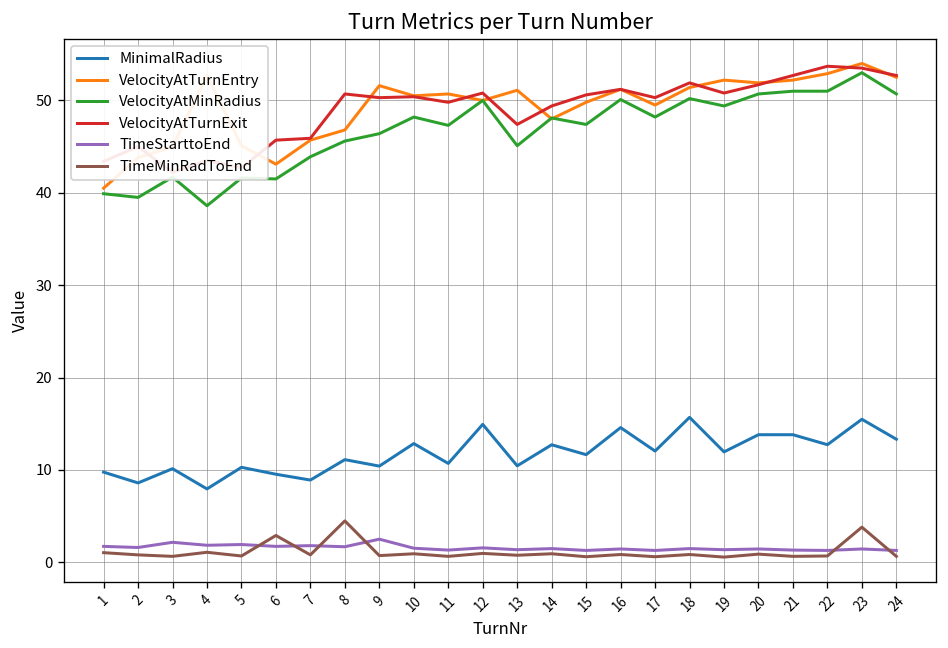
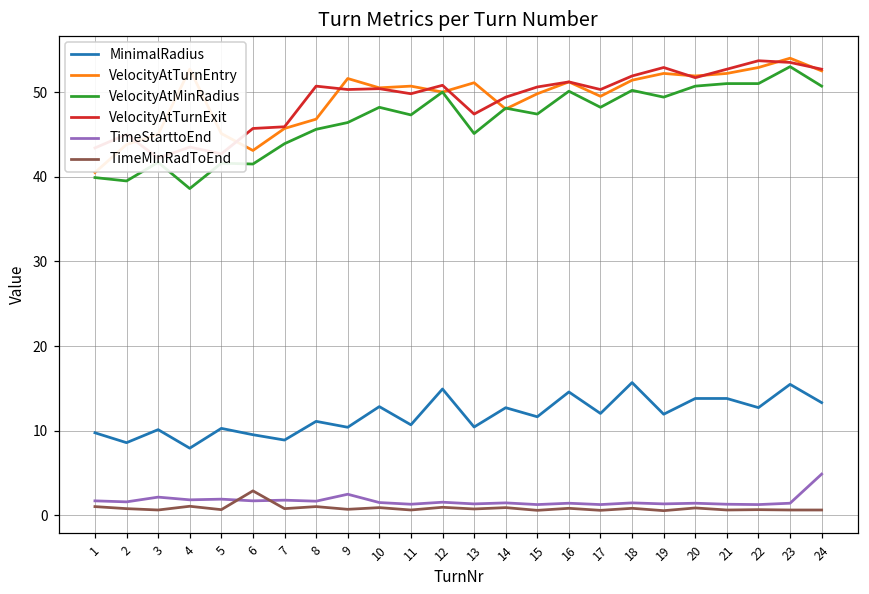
  {
    "MinimalRadius": {
      "1": 10,
      "2": 9,
      "3": 10,
      "4": 8,
      "5": 10,
      "6": 10,
      "7": 9,
      "8": 11,
      "9": 10,
      "10": 13,
      "11": 11,
      "12": 15,
      "13": 10,
      "14": 13,
      "15": 12,
      "16": 15,
      "17": 12,
      "18": 16,
      "19": 12,
      "20": 14,
      "21": 14,
      "22": 13,
      "23": 15,
      "24": 13
    },
    "VelocityAtTurnEntry": {
      "6": 43,
      "8": 47,
      "9": 52,
      "11": 51,
      "13": 51,
      "15": 50,
      "17": 50,
      "18": 51,
      "19": 52,
      "21": 52,
      "22": 53,
      "23": 54
    },
    "VelocityAtMinRadius": {
      "1": 40,
      "2": 40,
      "4": 39,
      "6": 42,
      "7": 44,
      "8": 46,
      "9": 46,
      "10": 48,
      "11": 47,
      "13": 45,
      "15": 47,
      "16": 50,
      "17": 48,
      "18": 50,
      "19": 49,
      "20": 51,
      "21": 51,
      "22": 51,
      "23": 53,
      "24": 51
    },
    "VelocityAtTurnExit": {
      "6": 46,
      "8": 51,
      "9": 50,
      "11": 50,
      "12": 51,
      "13": 47,
      "14": 49,
      "15": 51,
      "17": 50,
      "18": 52,
-     "19": 51,
+     "19": 53,
      "21": 53,
      "22": 54,
      "23": 54
    },
    "TimeStarttoEnd": {
      "1": 2,
      "2": 2,
      "3": 2,
      "4": 2,
      "5": 2,
      "6": 2,
      "7": 2,
      "8": 2,
      "9": 3,
      "10": 2,
      "11": 1,
      "12": 2,
      "13": 1,
      "14": 1,
      "15": 1,
      "16": 1,
      "17": 1,
      "18": 1,
      "19": 1,
      "20": 1,
      "21": 1,
      "22": 1,
      "23": 1,
-     "24": 1
+     "24": 5
    },
    "TimeMinRadToEnd": {
      "1": 1,
      "2": 1,
      "3": 1,
      "4": 1,
      "5": 1,
      "6": 3,
      "7": 1,
-     "8": 4,
+     "8": 1,
      "9": 1,
      "10": 1,
      "11": 1,
      "12": 1,
      "13": 1,
      "14": 1,
      "15": 1,
      "16": 1,
      "17": 1,
      "18": 1,
      "19": 1,
      "20": 1,
      "21": 1,
      "22": 1,
-     "23": 4,
+     "23": 1,
      "24": 1
    }
  }
